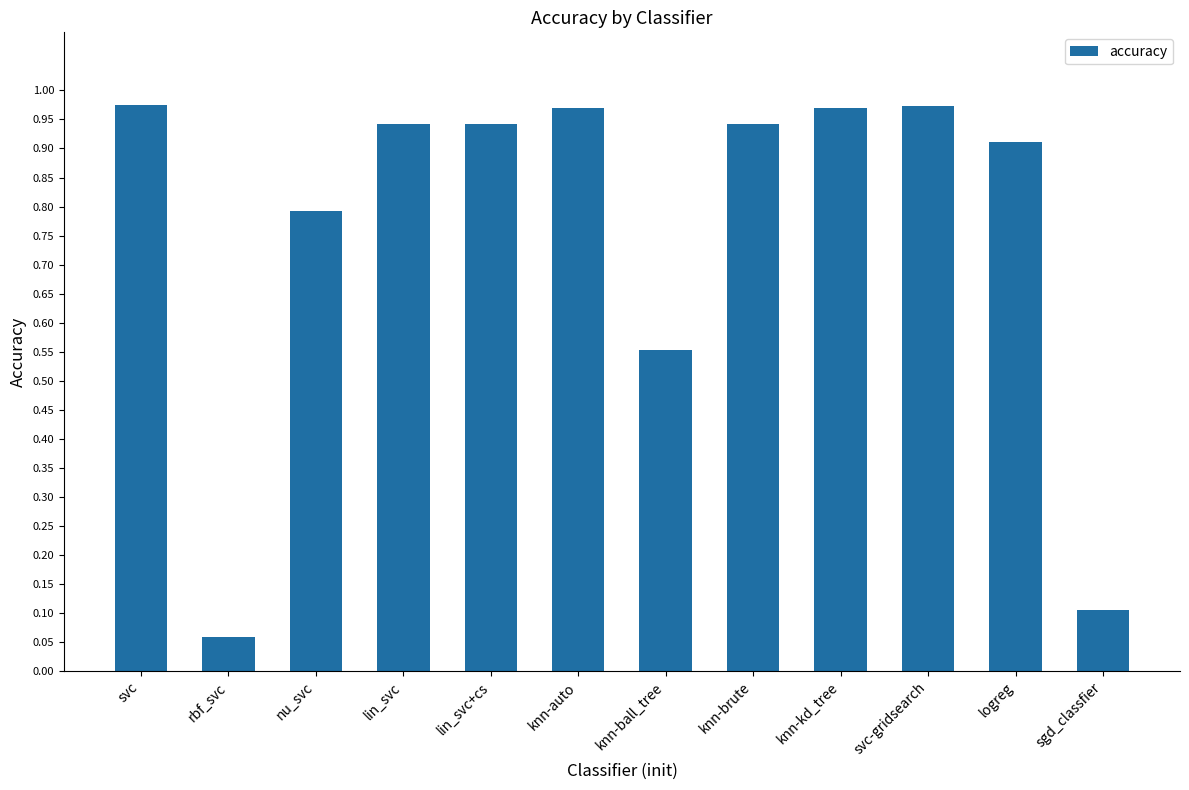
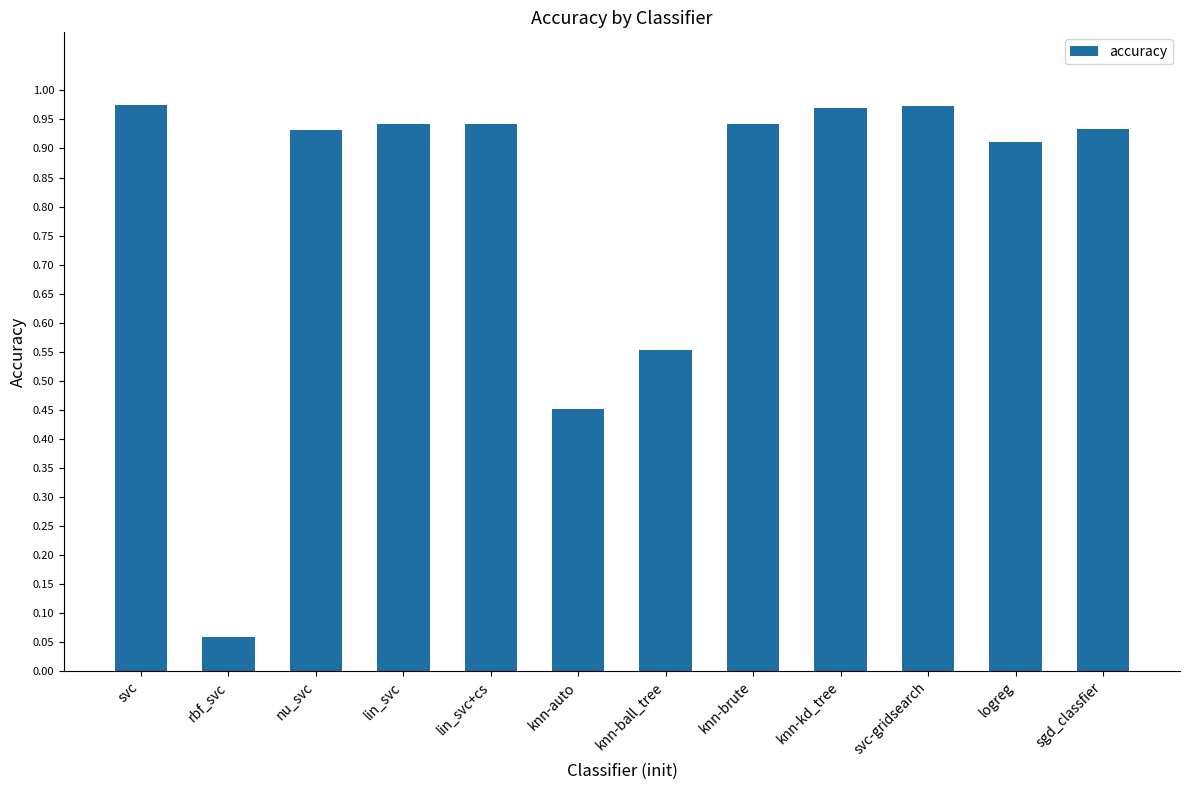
  {
    "svc": 0.97,
    "rbf_svc": 0.06,
-   "nu_svc": 0.79,
+   "nu_svc": 0.93,
    "lin_svc": 0.94,
    "lin_svc+cs": 0.94,
-   "knn-auto": 0.97,
+   "knn-auto": 0.45,
    "knn-ball_tree": 0.55,
    "knn-brute": 0.94,
    "knn-kd_tree": 0.97,
    "svc-gridsearch": 0.97,
    "logreg": 0.91,
-   "sgd_classfier": 0.11
+   "sgd_classfier": 0.93
  }
